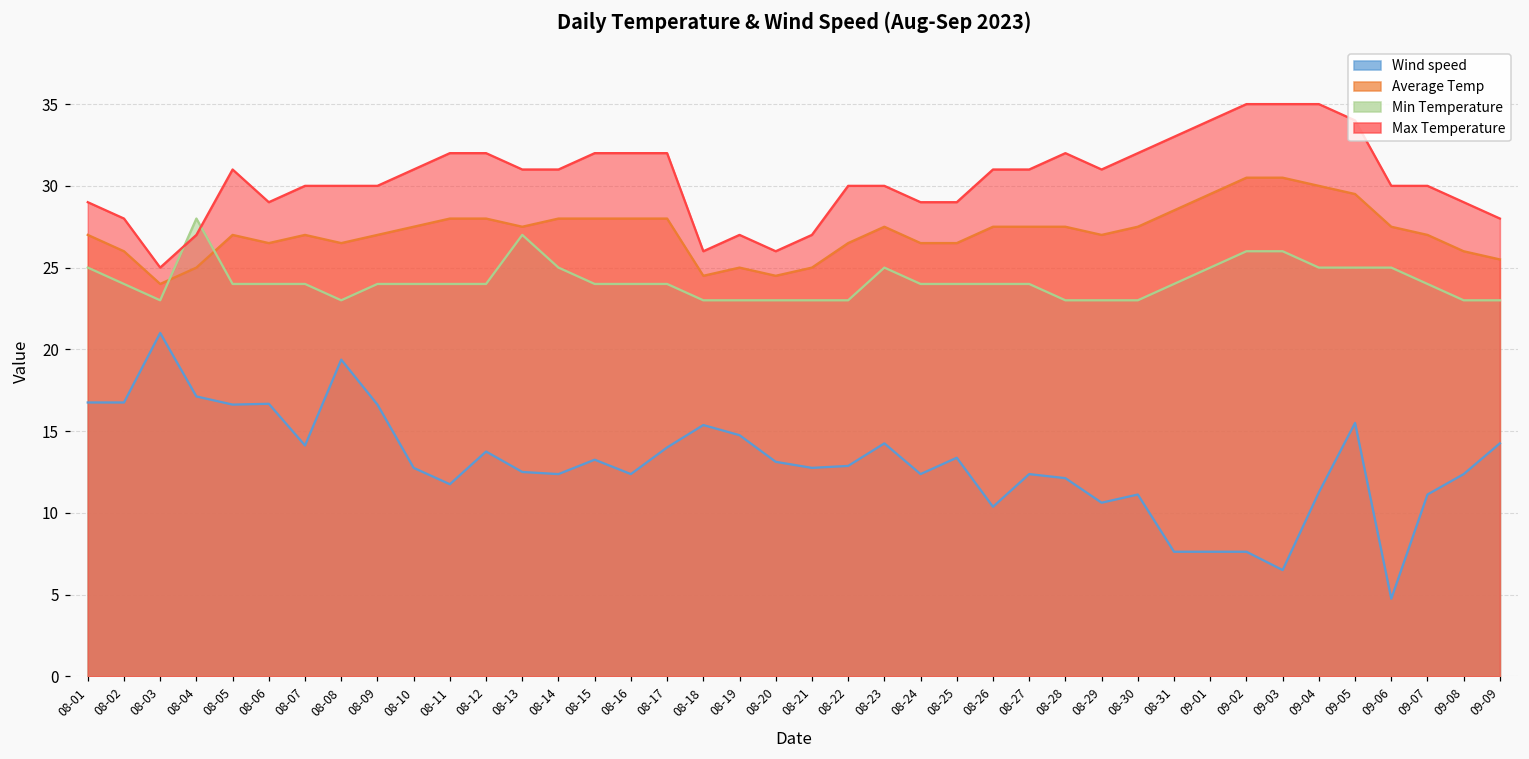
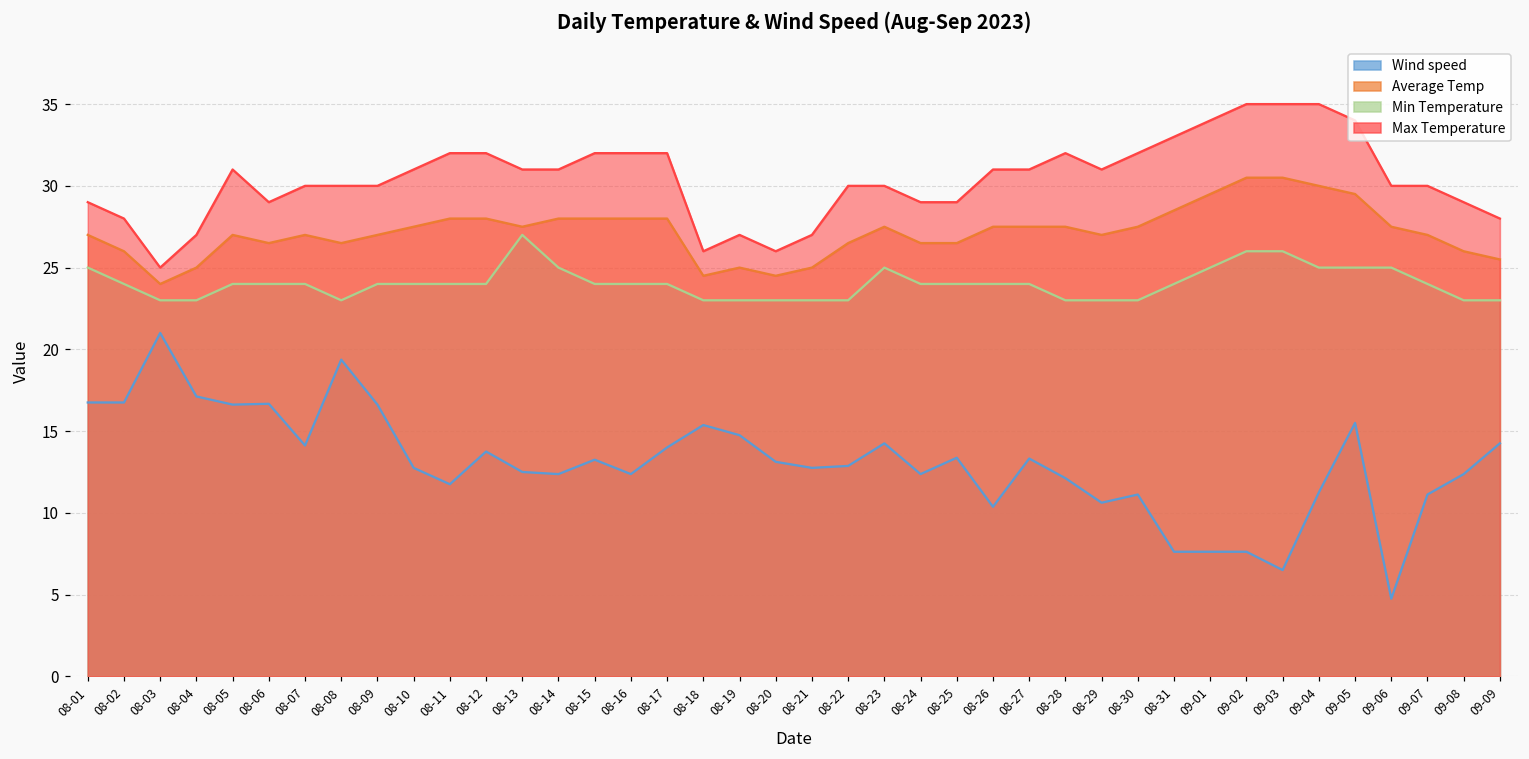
  {
    "Wind speed": {
      "08-01": 16.8,
      "08-02": 16.8,
      "08-03": 21.0,
      "08-04": 17.1,
      "08-05": 16.6,
      "08-06": 16.7,
      "08-07": 14.1,
      "08-08": 19.4,
      "08-09": 16.6,
      "08-10": 12.8,
      "08-11": 11.8,
      "08-12": 13.8,
      "08-13": 12.5,
      "08-14": 12.4,
      "08-15": 13.3,
      "08-16": 12.4,
      "08-17": 14.0,
      "08-18": 15.4,
      "08-19": 14.8,
      "08-20": 13.1,
      "08-21": 12.8,
      "08-22": 12.9,
      "08-23": 14.3,
      "08-24": 12.4,
      "08-25": 13.4,
      "08-26": 10.4,
-     "08-27": 12.4,
+     "08-27": 13.3,
      "08-28": 12.1,
      "08-29": 10.6,
      "08-30": 11.1,
      "08-31": 7.6,
      "09-01": 7.6,
      "09-02": 7.6,
      "09-03": 6.5,
      "09-04": 11.3,
      "09-05": 15.5,
      "09-06": 4.8,
      "09-07": 11.1,
      "09-08": 12.4,
      "09-09": 14.3
    },
    "Min Temperature": {
      "08-01": 25,
      "08-02": 24,
      "08-03": 23,
-     "08-04": 28,
+     "08-04": 23,
      "08-05": 24,
      "08-06": 24,
      "08-07": 24,
      "08-08": 23,
      "08-09": 24,
      "08-10": 24,
      "08-11": 24,
      "08-12": 24,
      "08-13": 27,
      "08-14": 25,
      "08-15": 24,
      "08-16": 24,
      "08-17": 24,
      "08-18": 23,
      "08-19": 23,
      "08-20": 23,
      "08-21": 23,
      "08-22": 23,
      "08-23": 25,
      "08-24": 24,
      "08-25": 24,
      "08-26": 24,
      "08-27": 24,
      "08-28": 23,
      "08-29": 23,
      "08-30": 23,
      "08-31": 24,
      "09-01": 25,
      "09-02": 26,
      "09-03": 26,
      "09-04": 25,
      "09-05": 25,
      "09-06": 25,
      "09-07": 24,
      "09-08": 23,
      "09-09": 23
    }
  }
